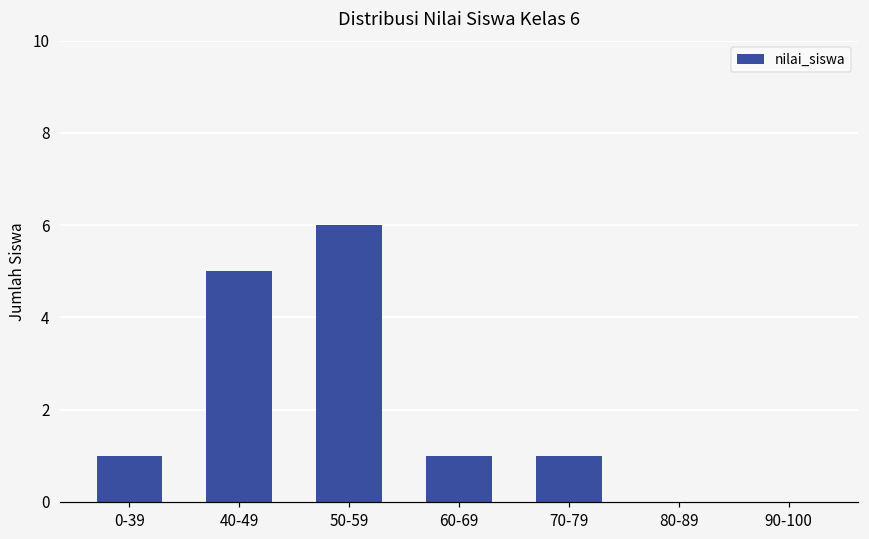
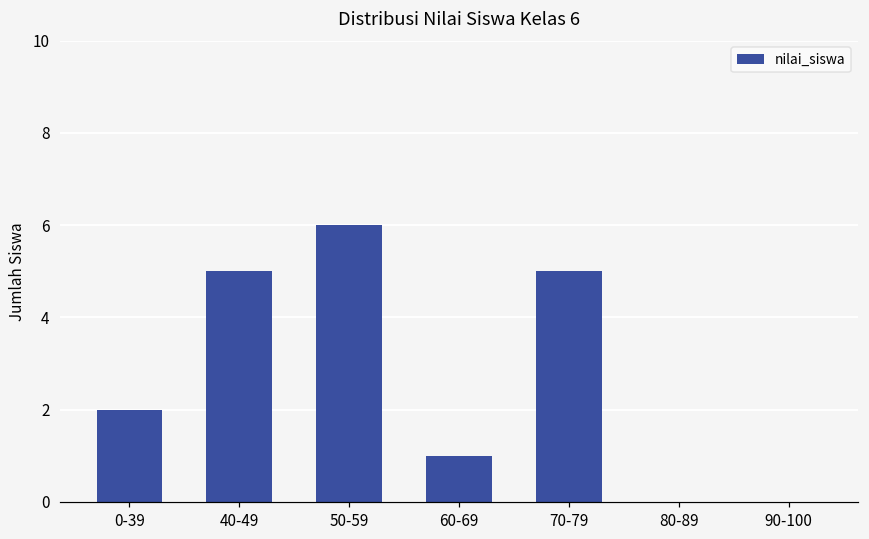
  {
-   "0-39": 1,
+   "0-39": 2,
    "40-49": 5,
    "50-59": 6,
    "60-69": 1,
-   "70-79": 1,
+   "70-79": 5,
    "80-89": 0,
    "90-100": 0
  }
